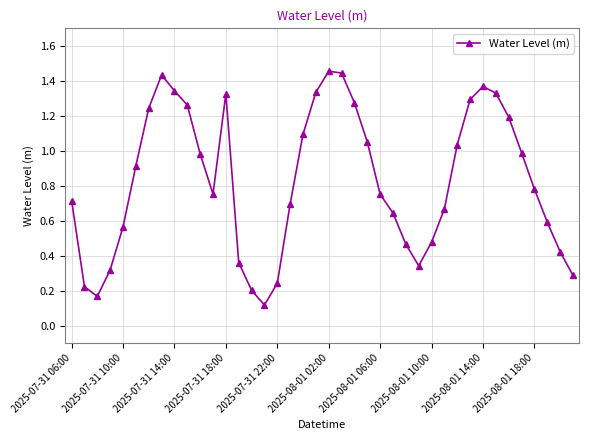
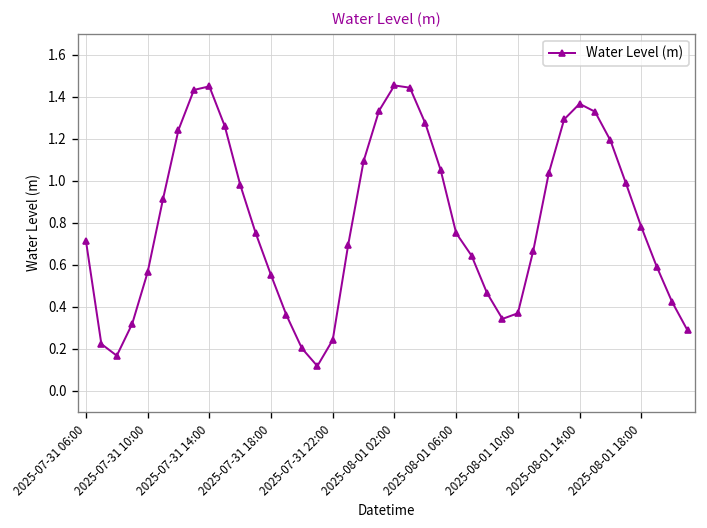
  {
    "2025-07-31 06:00": 0.71,
    "2025-07-31 10:00": 0.56,
-   "2025-07-31 14:00": 1.34,
-   "2025-07-31 18:00": 1.33,
+   "2025-07-31 14:00": 1.45,
+   "2025-07-31 18:00": 0.55,
    "2025-07-31 22:00": 0.24,
    "2025-08-01 02:00": 1.45,
    "2025-08-01 06:00": 0.75,
-   "2025-08-01 10:00": 0.48,
+   "2025-08-01 10:00": 0.37,
    "2025-08-01 14:00": 1.37,
    "2025-08-01 18:00": 0.78
  }
